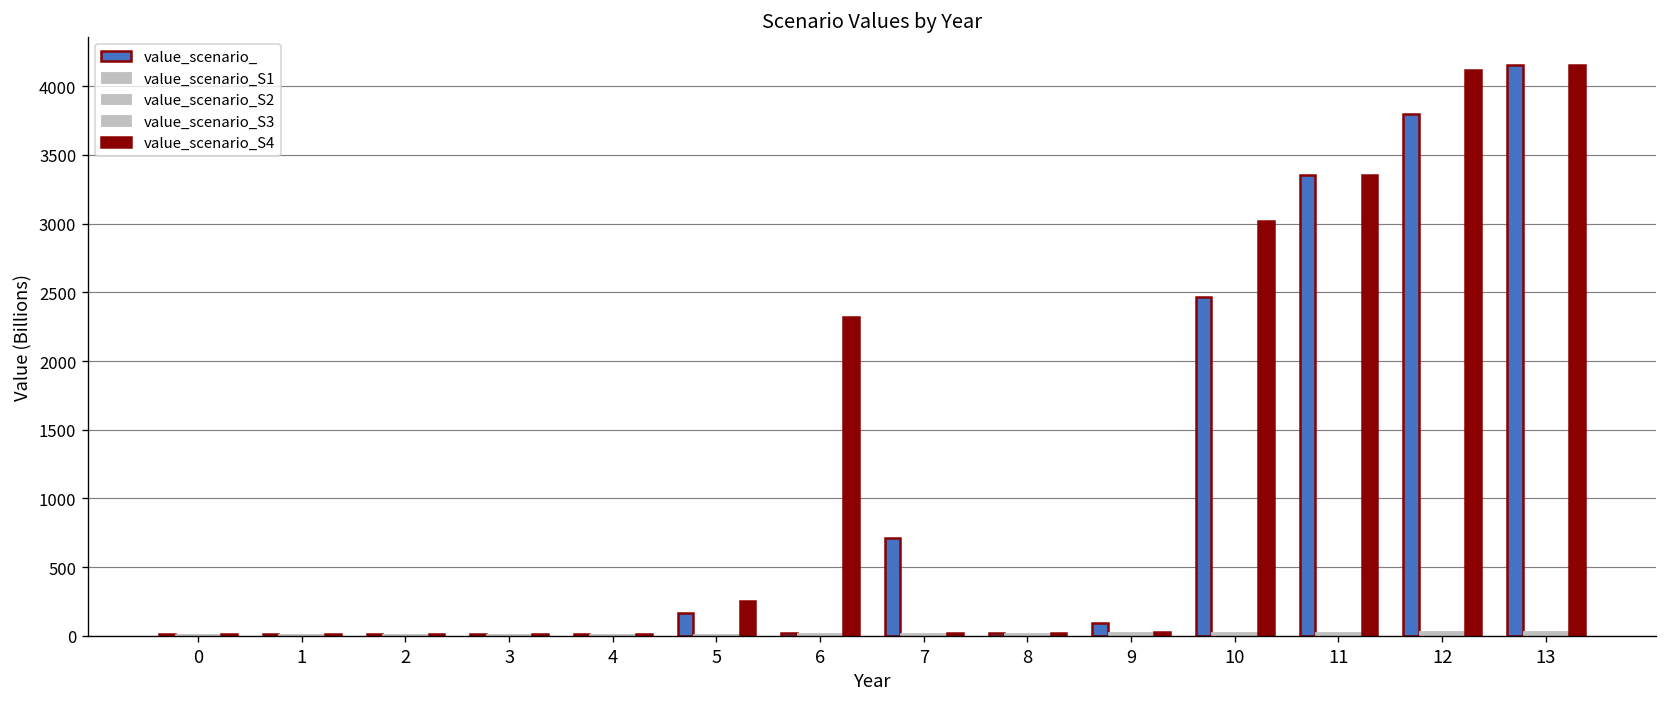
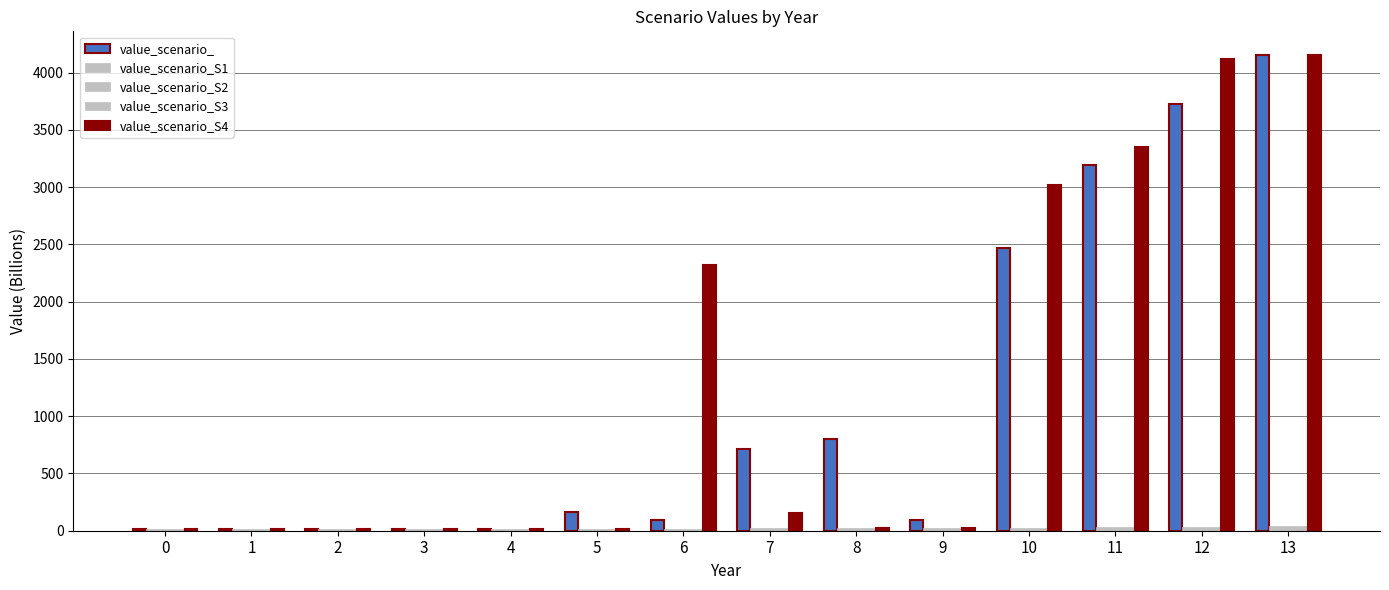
  {
    "value_scenario_": {
      "5": 160,
-     "6": 20,
+     "6": 90,
      "7": 710,
-     "8": 20,
+     "8": 810,
      "9": 100,
      "10": 2470,
-     "11": 3350,
-     "12": 3800,
+     "11": 3200,
+     "12": 3730,
      "13": 4150
    },
    "value_scenario_S4": {
-     "5": 260,
+     "5": 20,
      "6": 2320,
-     "7": 20,
+     "7": 150,
      "8": 20,
      "9": 20,
      "10": 3020,
      "11": 3350,
      "12": 4120,
      "13": 4150
    }
  }
